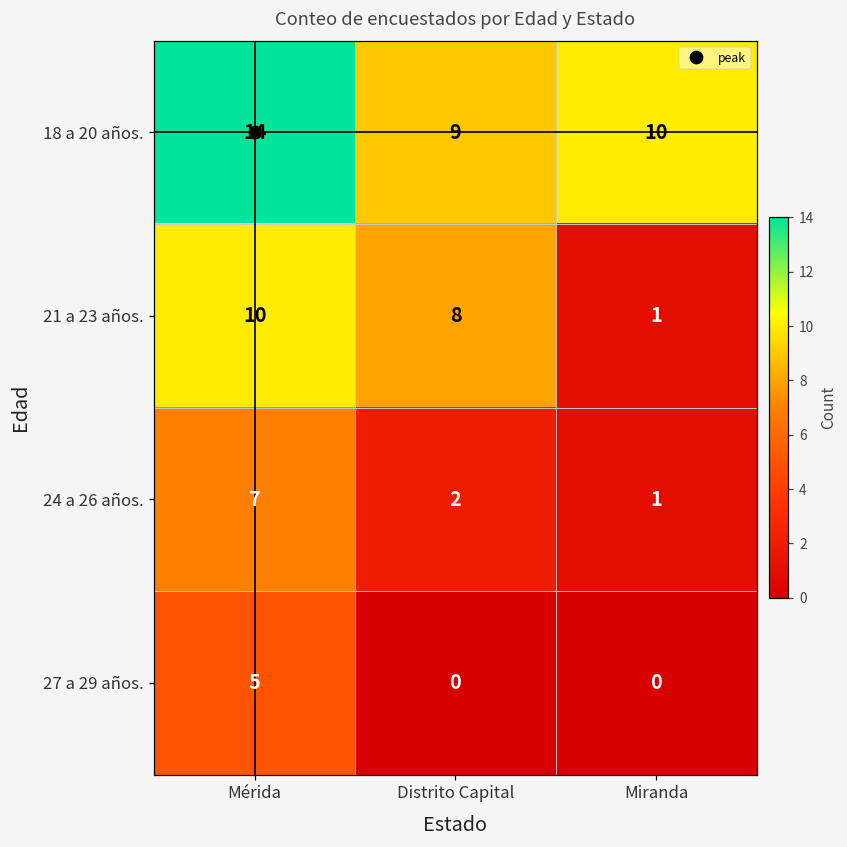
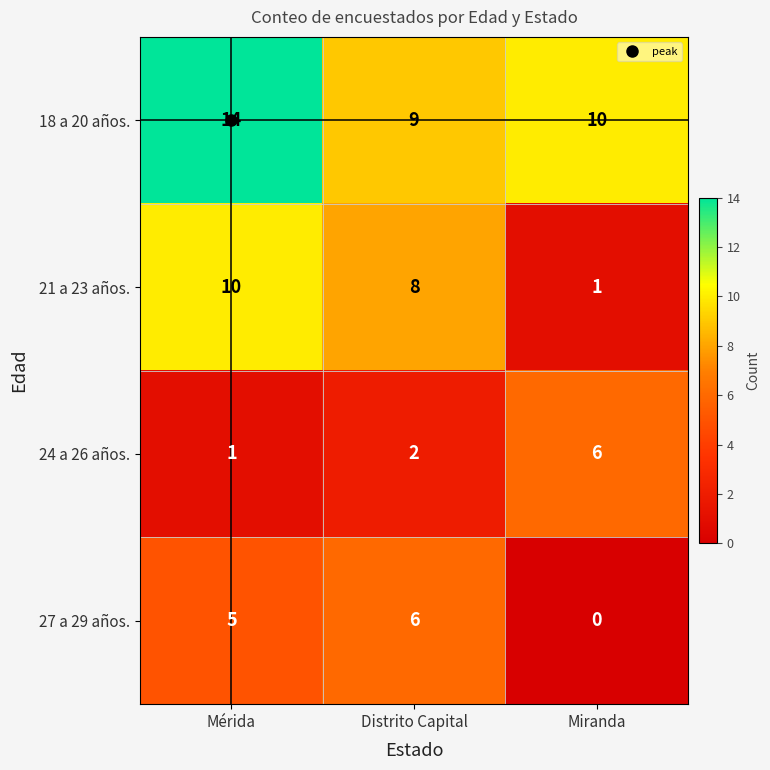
  {
    "18 a 20 años.": {
      "Distrito Capital": 9,
      "Miranda": 10
    },
    "21 a 23 años.": {
      "Mérida": 10,
      "Distrito Capital": 8,
      "Miranda": 1
    },
    "24 a 26 años.": {
-     "Mérida": 7,
+     "Mérida": 1,
      "Distrito Capital": 2,
-     "Miranda": 1
+     "Miranda": 6
    },
    "27 a 29 años.": {
      "Mérida": 5,
-     "Distrito Capital": 0,
+     "Distrito Capital": 6,
      "Miranda": 0
    }
  }
